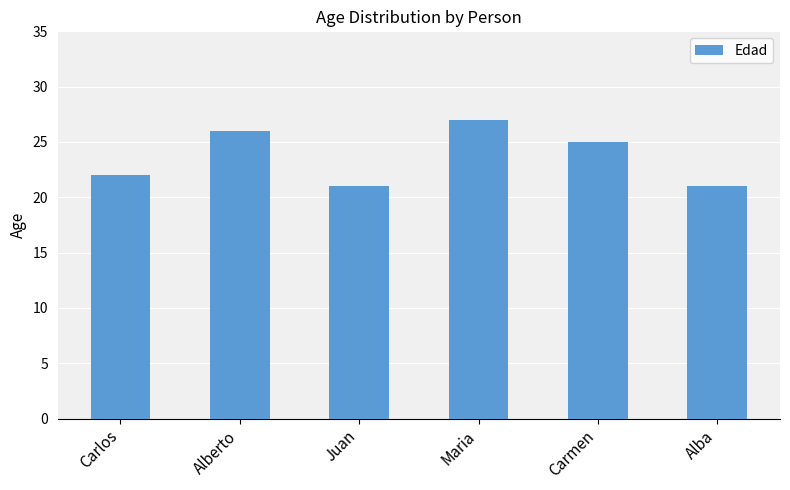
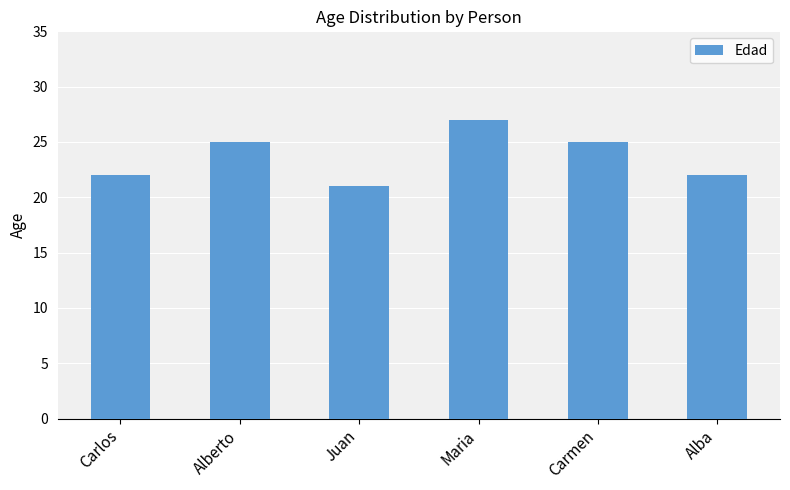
  {
    "Carlos": 22,
-   "Alberto": 26,
+   "Alberto": 25,
    "Juan": 21,
    "Maria": 27,
    "Carmen": 25,
-   "Alba": 21
+   "Alba": 22
  }
